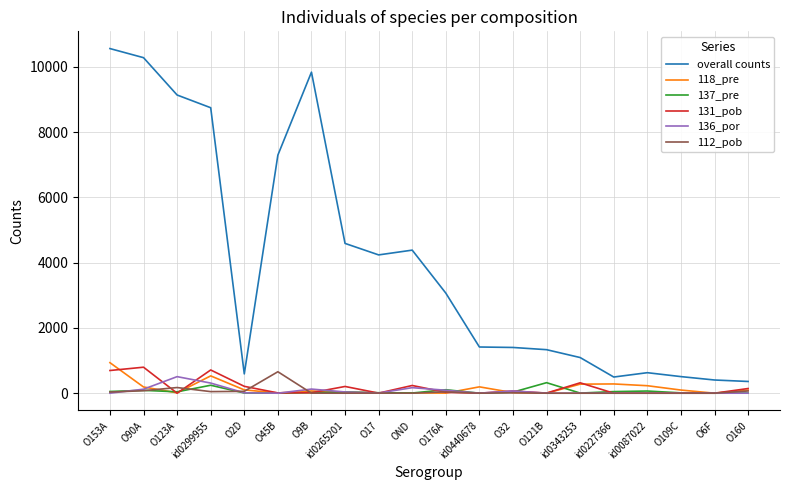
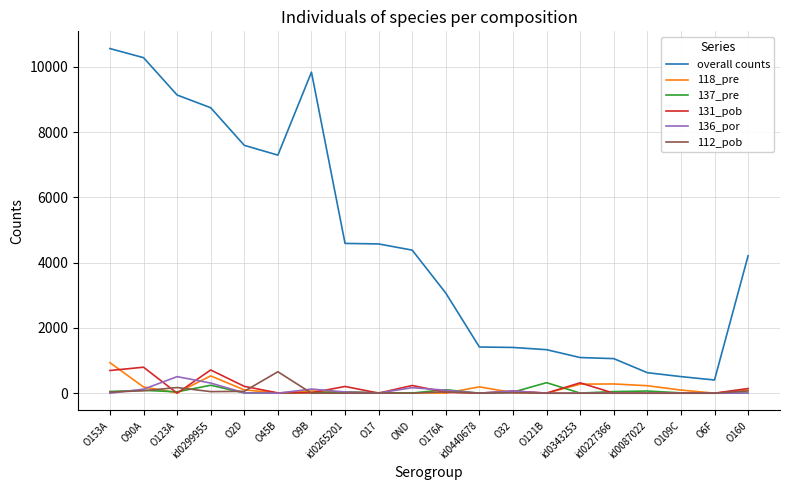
  {
    "overall counts": {
      "O153A": 10600,
      "O90A": 10300,
      "O123A": 9100,
      "id0299955": 8700,
-     "O2D": 600,
+     "O2D": 7600,
      "O45B": 7300,
      "O9B": 9800,
      "id0265201": 4600,
-     "O17": 4200,
+     "O17": 4600,
      "OND": 4400,
      "O176A": 3100,
      "id0440678": 1400,
      "O32": 1400,
      "O121B": 1300,
      "id0343253": 1100,
-     "id0227366": 500,
+     "id0227366": 1100,
      "id0087022": 600,
      "O109C": 500,
      "O6F": 400,
-     "O160": 400
+     "O160": 4200
    },
    "118_pre": {
      "O153A": 900,
      "id0299955": 500,
      "id0440678": 200,
      "id0227366": 300,
      "id0087022": 200,
      "O109C": 100
    },
    "137_pre": {
      "O121B": 300
    },
    "131_pob": {
      "O153A": 700,
      "O90A": 800,
      "id0299955": 700,
      "O2D": 200,
      "id0265201": 200
    },
    "136_por": {
      "O123A": 500
    },
    "112_pob": {
      "O123A": 200,
      "id0299955": 0,
      "O45B": 700
    }
  }
